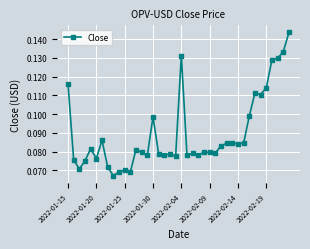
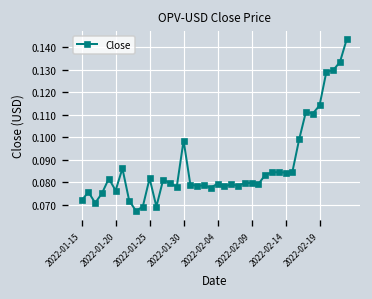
  {
-   "2022-01-15": 0.116,
+   "2022-01-15": 0.072,
    "2022-01-20": 0.076,
-   "2022-01-25": 0.070,
+   "2022-01-25": 0.082,
    "2022-01-30": 0.099,
-   "2022-02-04": 0.131,
+   "2022-02-04": 0.079,
    "2022-02-09": 0.080,
    "2022-02-14": 0.084,
    "2022-02-19": 0.114
  }
